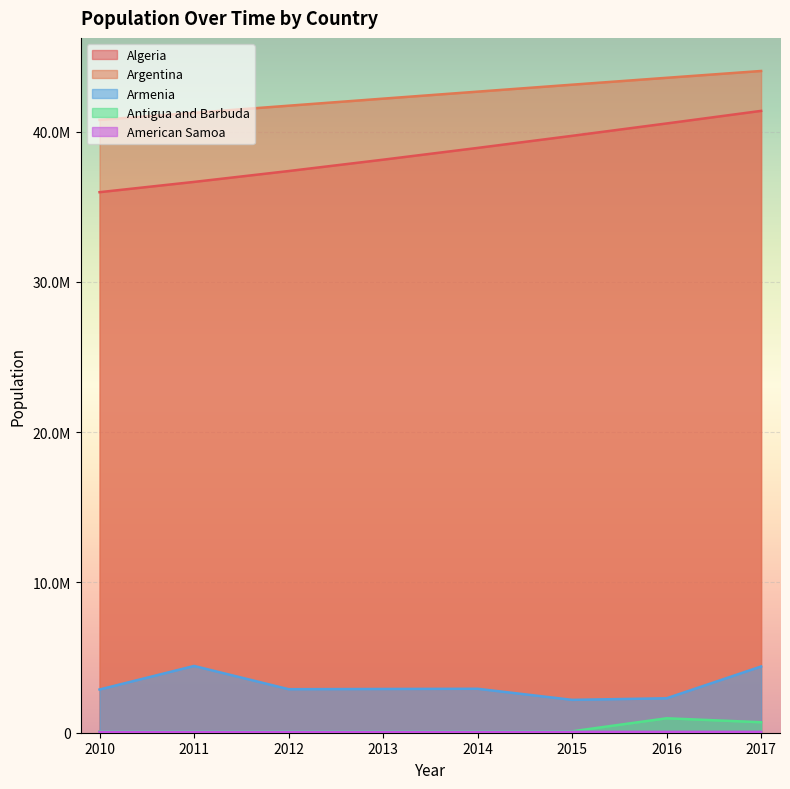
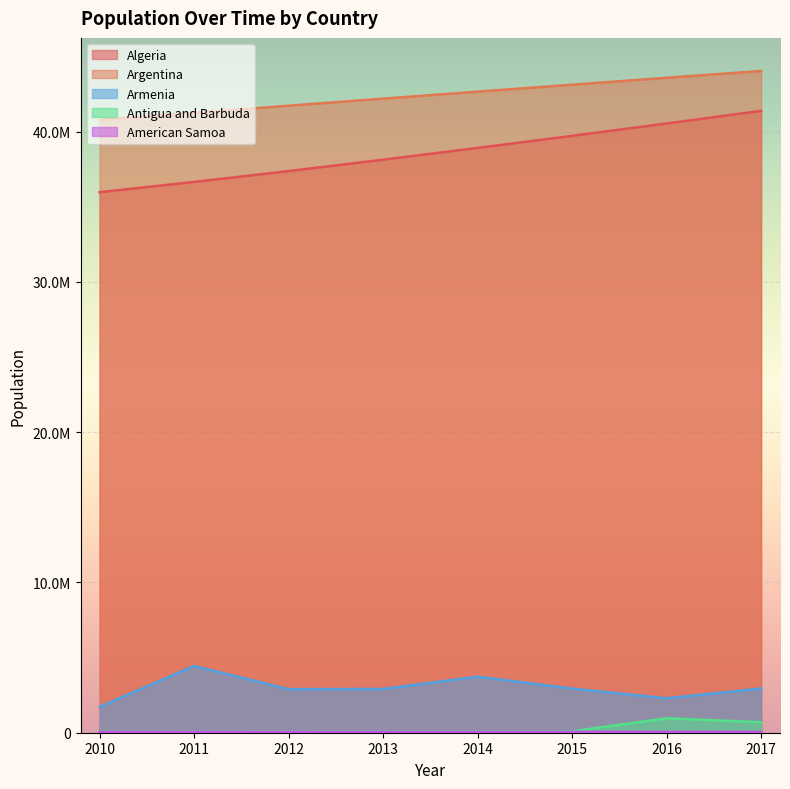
  {
    "Armenia": {
-     "2010": 2900000,
+     "2010": 1700000,
      "2011": 4400000,
      "2012": 2900000,
      "2013": 2900000,
-     "2014": 2900000,
-     "2015": 2200000,
+     "2014": 3700000,
+     "2015": 2900000,
      "2016": 2300000,
-     "2017": 4400000
+     "2017": 2900000
    },
    "Antigua and Barbuda": {
      "2016": 1000000,
      "2017": 700000
    },
    "American Samoa": {
      "2016": 100000,
      "2017": 100000
    }
  }
